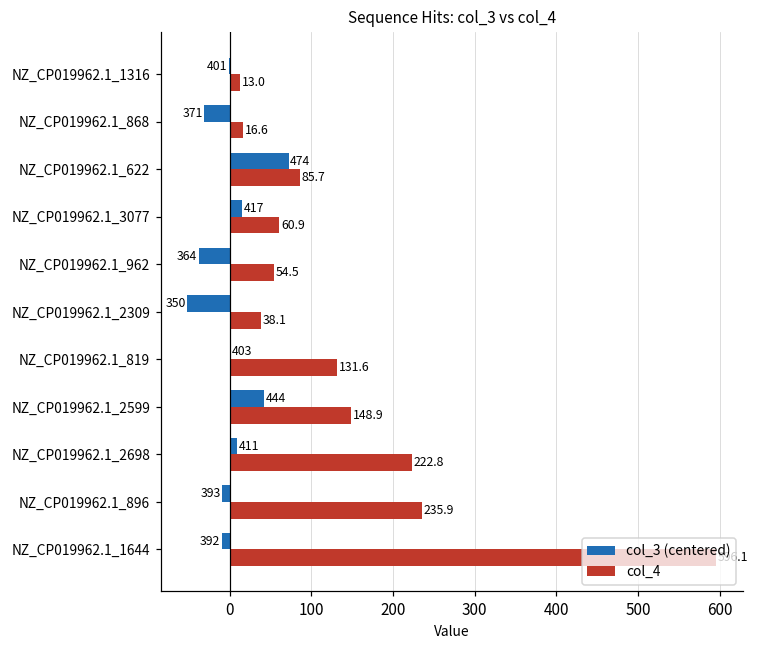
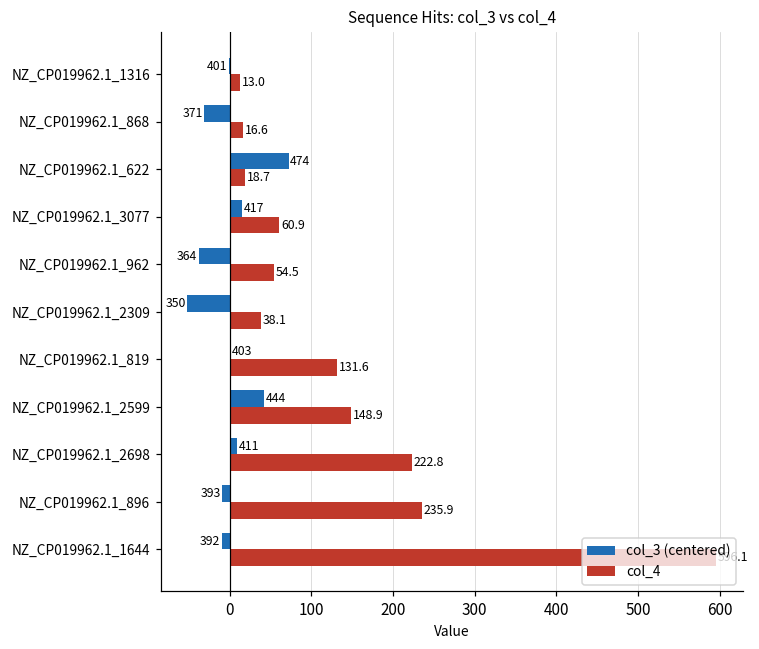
  {
    "col_4": {
      "NZ_CP019962.1_1316": 13.0,
      "NZ_CP019962.1_868": 16.6,
-     "NZ_CP019962.1_622": 85.7,
+     "NZ_CP019962.1_622": 18.7,
      "NZ_CP019962.1_3077": 60.9,
      "NZ_CP019962.1_962": 54.5,
      "NZ_CP019962.1_2309": 38.1,
      "NZ_CP019962.1_819": 131.6,
      "NZ_CP019962.1_2599": 148.9,
      "NZ_CP019962.1_2698": 222.8,
      "NZ_CP019962.1_896": 235.9
    }
  }
